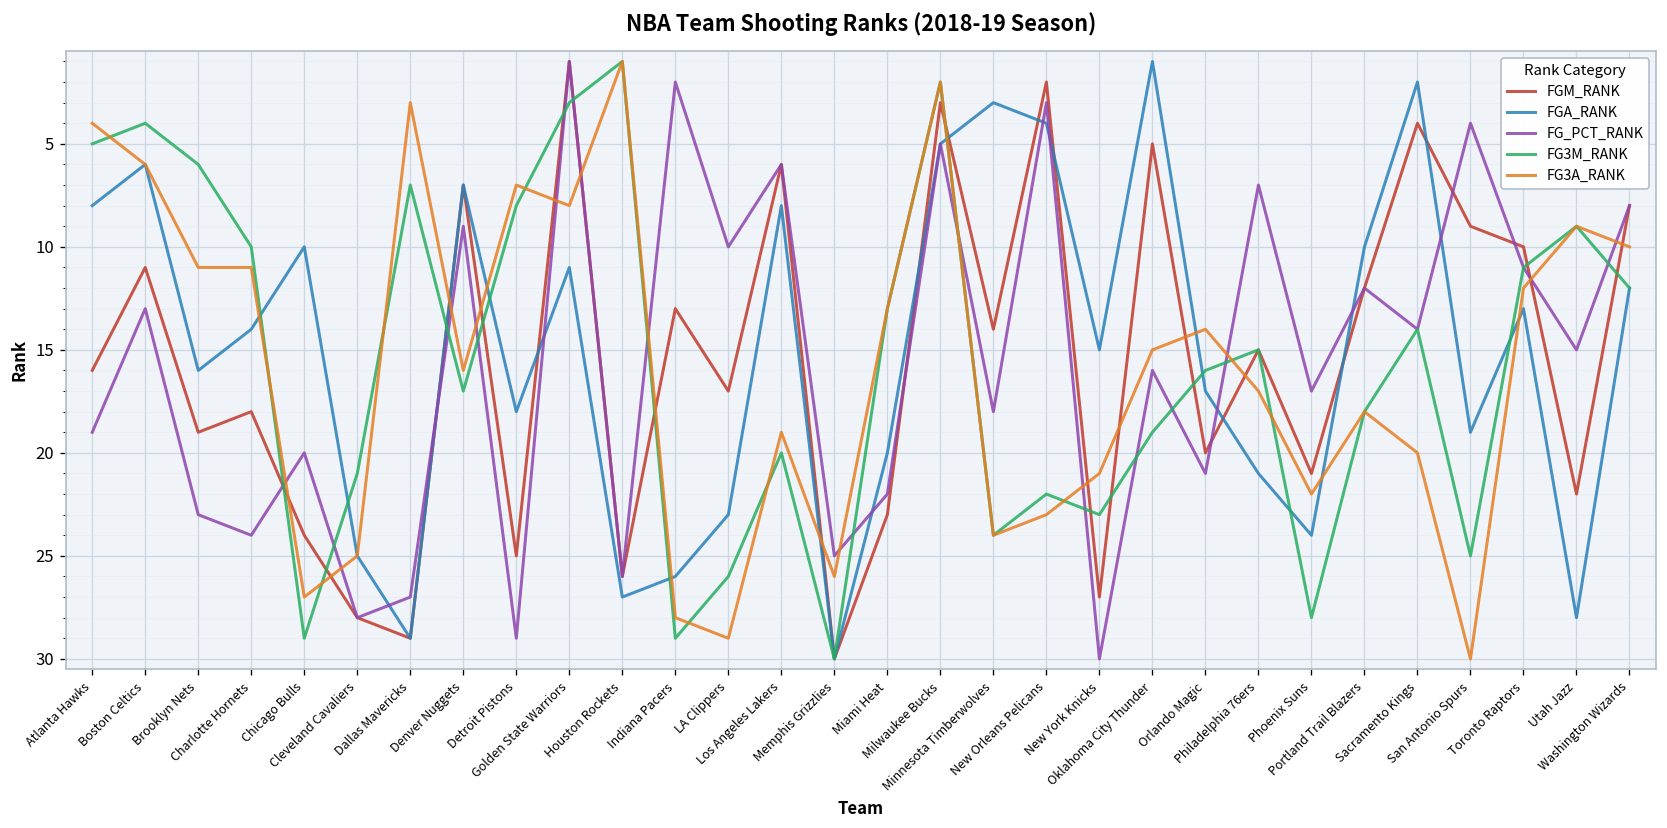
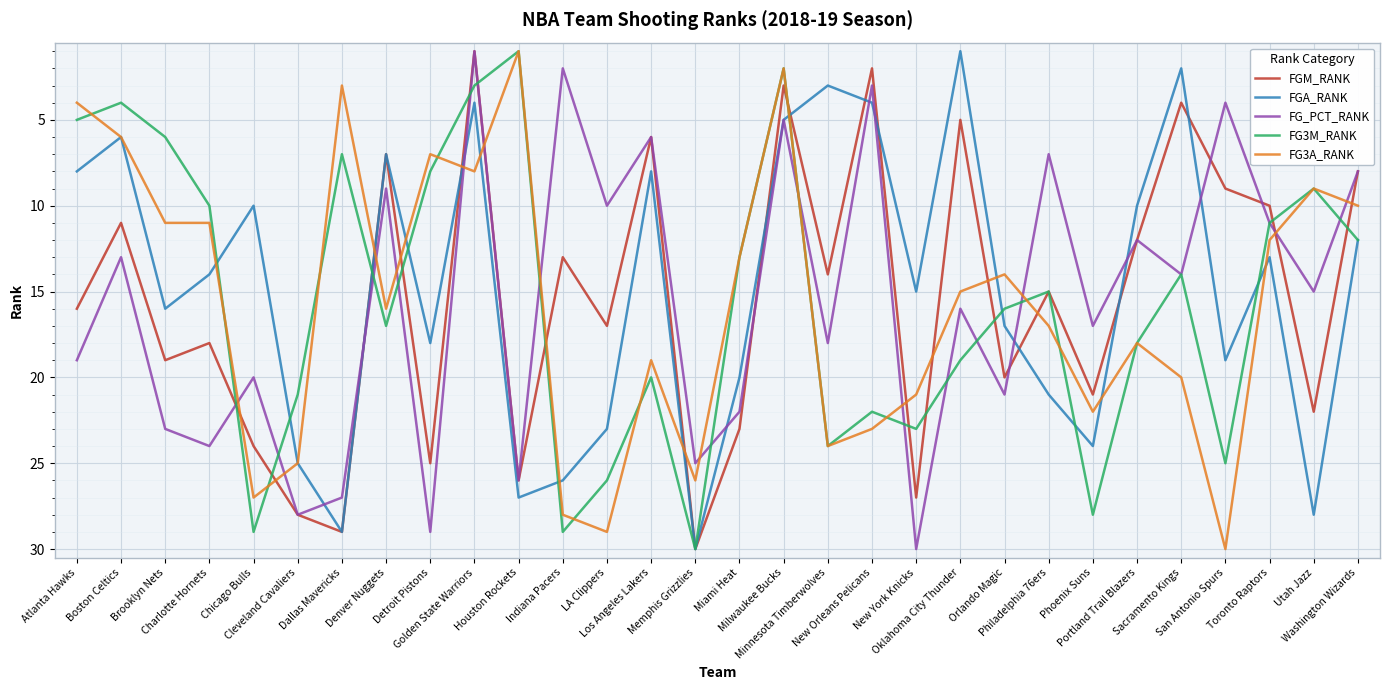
  {
    "FGM_RANK": {
      "Atlanta Hawks": 16,
      "Boston Celtics": 11,
      "Brooklyn Nets": 19,
      "Charlotte Hornets": 18,
      "Chicago Bulls": 24,
      "Detroit Pistons": 25,
      "Indiana Pacers": 13,
      "LA Clippers": 17,
      "Miami Heat": 23,
      "Milwaukee Bucks": 3,
      "Minnesota Timberwolves": 14,
      "New Orleans Pelicans": 2,
      "New York Knicks": 27,
      "Oklahoma City Thunder": 5,
      "Orlando Magic": 20,
      "Phoenix Suns": 21,
      "Sacramento Kings": 4,
      "San Antonio Spurs": 9,
      "Toronto Raptors": 10,
      "Utah Jazz": 22
    },
    "FGA_RANK": {
      "Atlanta Hawks": 8,
      "Brooklyn Nets": 16,
      "Charlotte Hornets": 14,
      "Chicago Bulls": 10,
      "Detroit Pistons": 18,
-     "Golden State Warriors": 11,
+     "Golden State Warriors": 4,
      "Houston Rockets": 27,
      "Indiana Pacers": 26,
      "LA Clippers": 23,
      "Los Angeles Lakers": 8,
      "Miami Heat": 20,
      "Minnesota Timberwolves": 3,
      "New Orleans Pelicans": 4,
      "New York Knicks": 15,
      "Oklahoma City Thunder": 1,
      "Orlando Magic": 17,
      "Philadelphia 76ers": 21,
      "Phoenix Suns": 24,
      "Portland Trail Blazers": 10,
      "Sacramento Kings": 2,
      "San Antonio Spurs": 19,
      "Toronto Raptors": 13,
      "Utah Jazz": 28
    },
    "FG_PCT_RANK": {
      "Atlanta Hawks": 19,
      "Boston Celtics": 13,
      "Brooklyn Nets": 23,
      "Charlotte Hornets": 24,
      "Chicago Bulls": 20,
      "Dallas Mavericks": 27,
      "Denver Nuggets": 9,
      "Detroit Pistons": 29,
      "Indiana Pacers": 2,
      "LA Clippers": 10,
      "Memphis Grizzlies": 25,
      "Miami Heat": 22,
      "Minnesota Timberwolves": 18,
      "New Orleans Pelicans": 3,
      "New York Knicks": 30,
      "Oklahoma City Thunder": 16,
      "Orlando Magic": 21,
      "Philadelphia 76ers": 7,
      "Phoenix Suns": 17,
      "San Antonio Spurs": 4,
      "Utah Jazz": 15
    },
    "FG3M_RANK": {
      "Atlanta Hawks": 5,
      "Boston Celtics": 4,
      "Brooklyn Nets": 6,
      "Charlotte Hornets": 10,
      "Chicago Bulls": 29,
      "Cleveland Cavaliers": 21,
      "Dallas Mavericks": 7,
      "Denver Nuggets": 17,
      "Detroit Pistons": 8,
      "Golden State Warriors": 3,
      "Indiana Pacers": 29,
      "LA Clippers": 26,
      "Los Angeles Lakers": 20,
      "New Orleans Pelicans": 22,
      "New York Knicks": 23,
      "Oklahoma City Thunder": 19,
      "Orlando Magic": 16,
      "Phoenix Suns": 28,
      "San Antonio Spurs": 25
    },
    "FG3A_RANK": {
      "Atlanta Hawks": 4,
      "Brooklyn Nets": 11,
      "Charlotte Hornets": 11,
      "Chicago Bulls": 27,
      "Dallas Mavericks": 3,
      "Denver Nuggets": 16,
      "Detroit Pistons": 7,
      "Golden State Warriors": 8,
      "Indiana Pacers": 28,
      "LA Clippers": 29,
      "Los Angeles Lakers": 19,
      "Memphis Grizzlies": 26,
      "New Orleans Pelicans": 23,
      "New York Knicks": 21,
      "Oklahoma City Thunder": 15,
      "Orlando Magic": 14,
      "Philadelphia 76ers": 17,
      "Phoenix Suns": 22,
      "Sacramento Kings": 20,
      "San Antonio Spurs": 30,
      "Toronto Raptors": 12,
      "Washington Wizards": 10
    }
  }
